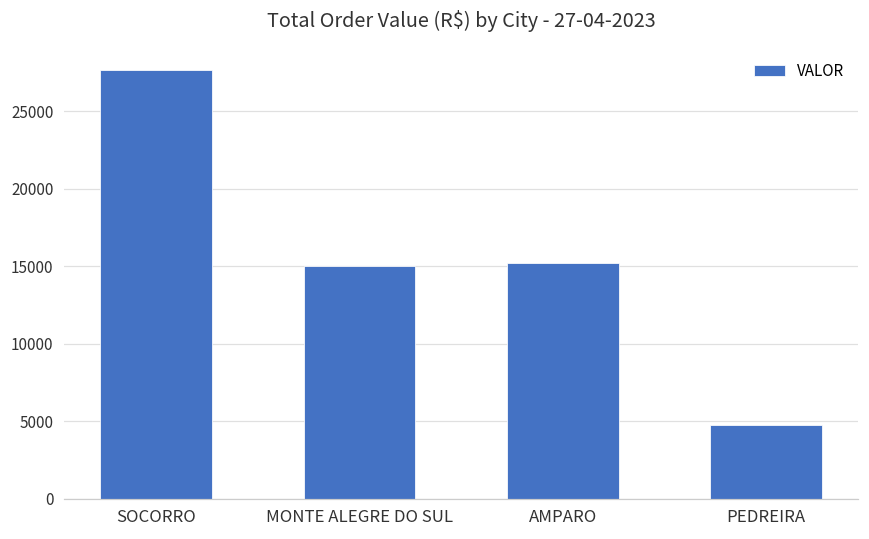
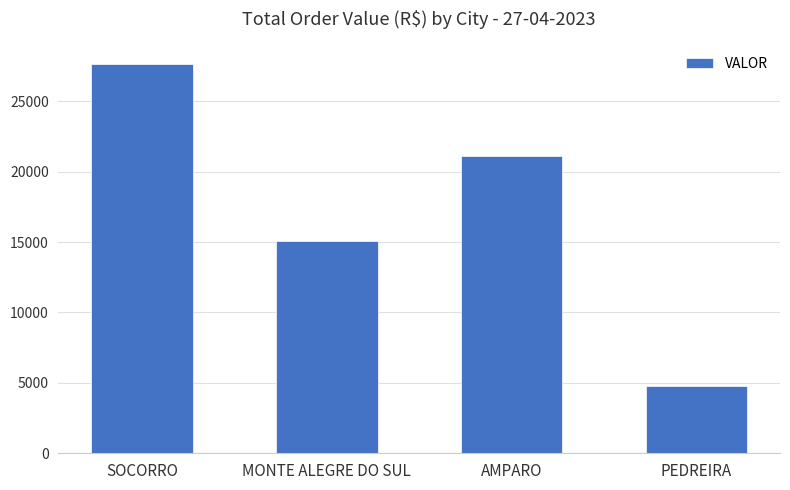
  {
    "SOCORRO": 27600,
    "MONTE ALEGRE DO SUL": 15000,
-   "AMPARO": 15200,
+   "AMPARO": 21100,
    "PEDREIRA": 4700
  }
